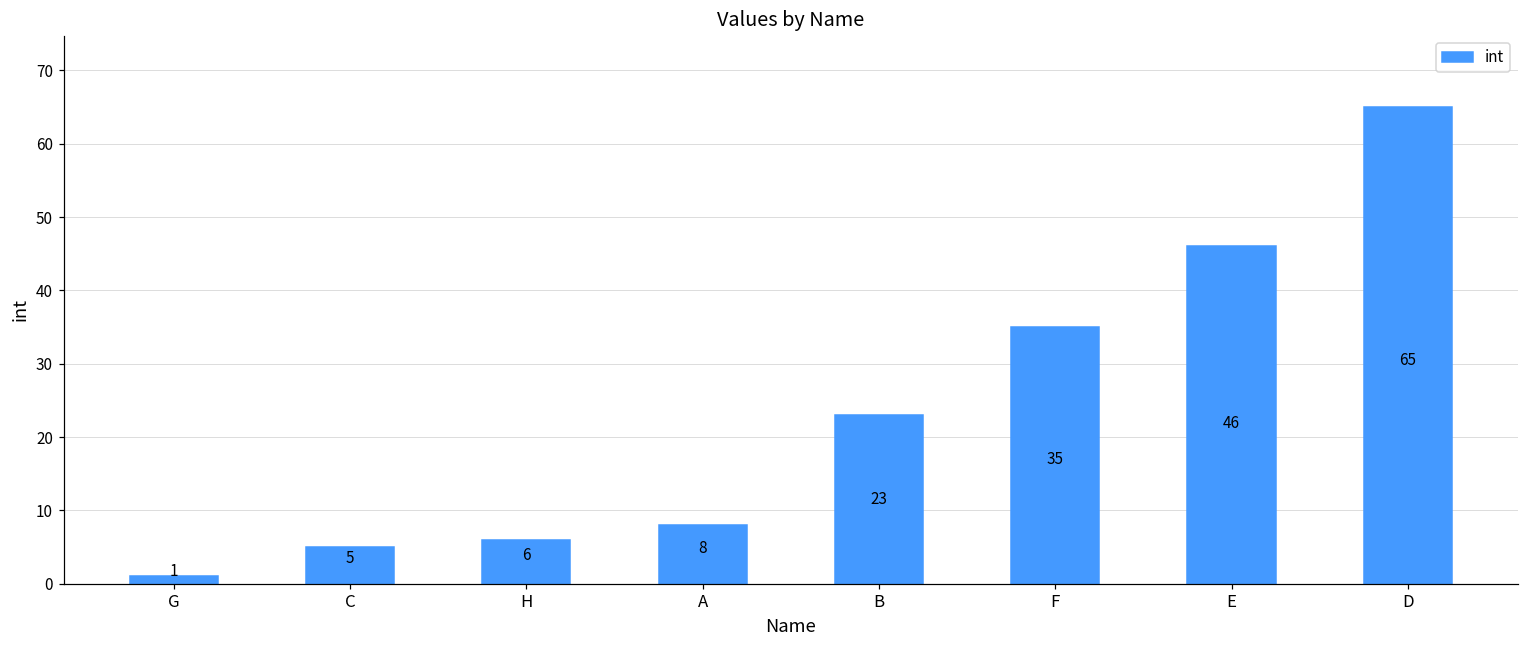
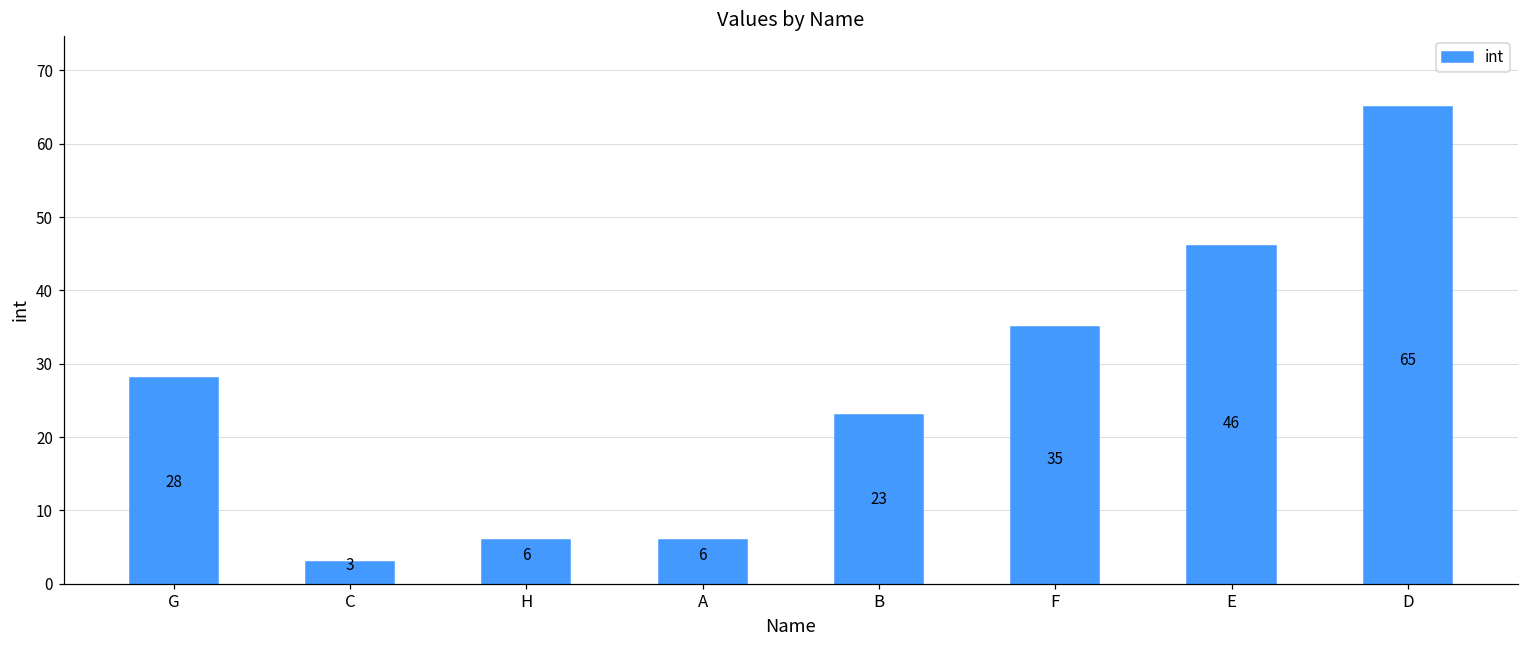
  {
-   "G": 1,
-   "C": 5,
+   "G": 28,
+   "C": 3,
    "H": 6,
-   "A": 8,
+   "A": 6,
    "B": 23,
    "F": 35,
    "E": 46,
    "D": 65
  }
